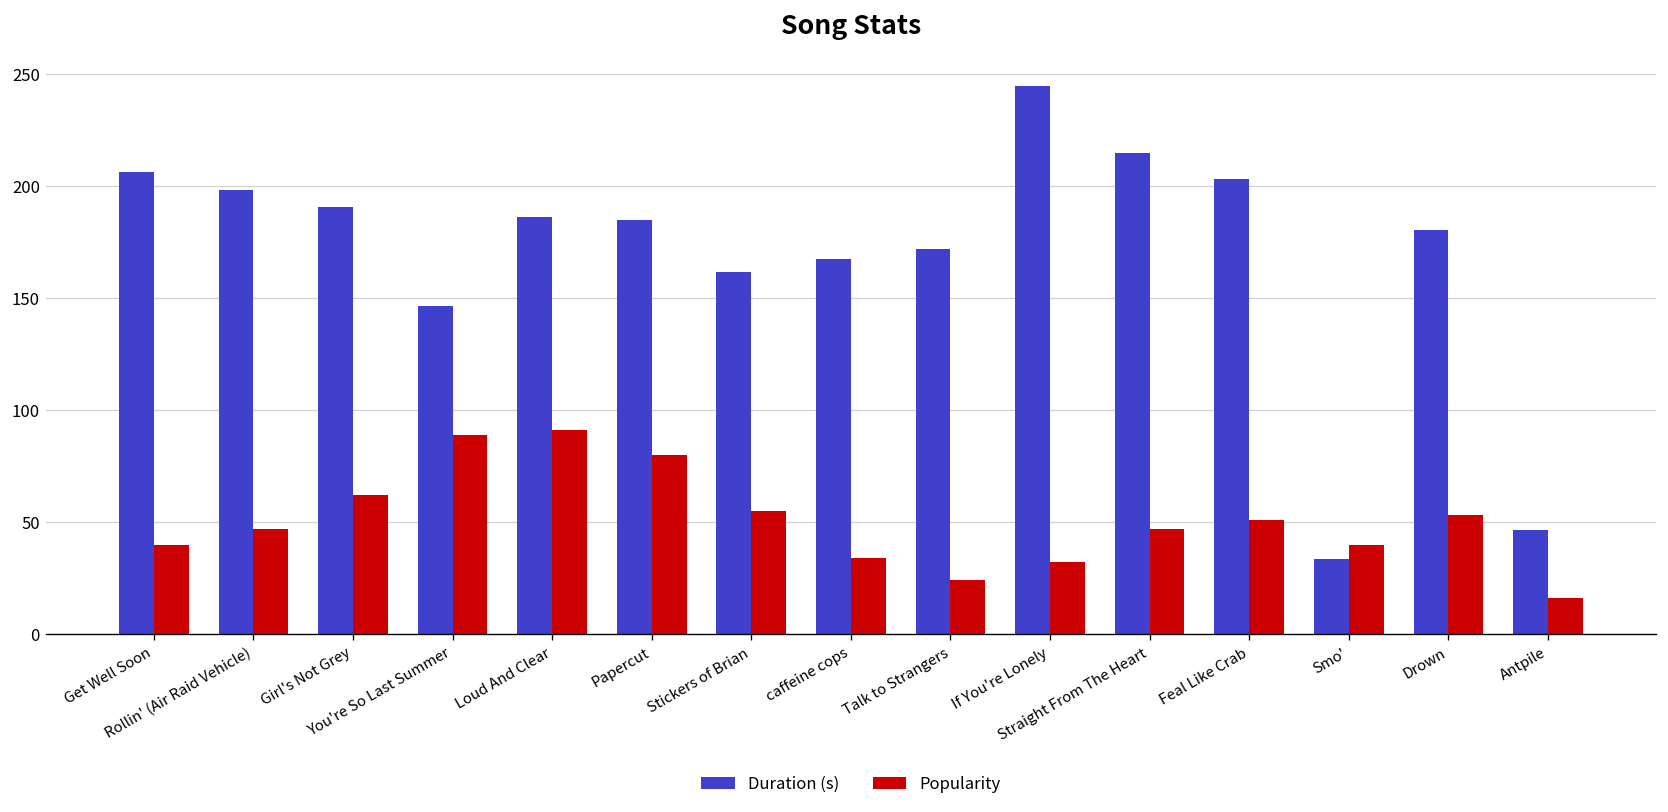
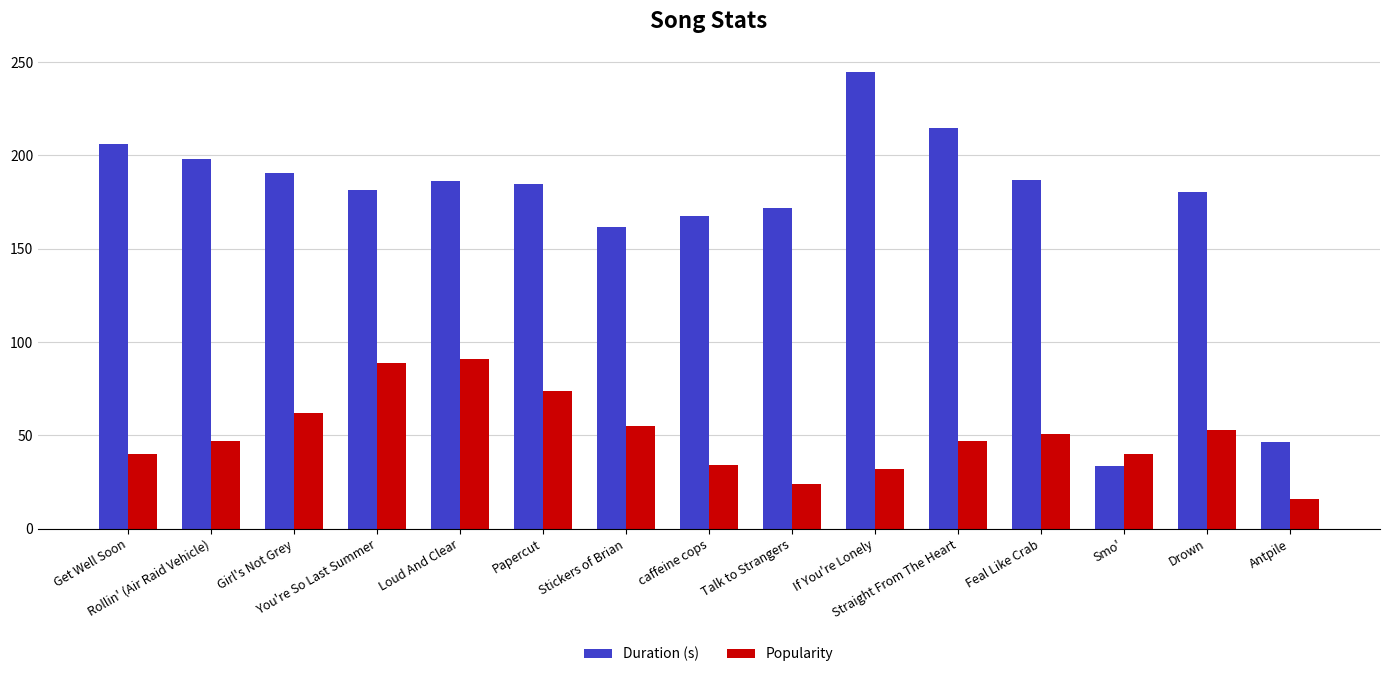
  {
    "Duration (s)": {
      "Get Well Soon": 206,
      "Rollin' (Air Raid Vehicle)": 198,
      "Girl's Not Grey": 190,
-     "You're So Last Summer": 146,
+     "You're So Last Summer": 181,
      "Loud And Clear": 186,
      "Papercut": 185,
      "Stickers of Brian": 162,
      "caffeine cops": 168,
      "Talk to Strangers": 172,
      "If You're Lonely": 245,
      "Straight From The Heart": 215,
-     "Feal Like Crab": 203,
+     "Feal Like Crab": 187,
      "Smo'": 33,
      "Drown": 180,
      "Antpile": 47
    },
    "Popularity": {
      "Get Well Soon": 40,
      "Rollin' (Air Raid Vehicle)": 47,
      "Girl's Not Grey": 62,
      "You're So Last Summer": 89,
      "Loud And Clear": 91,
-     "Papercut": 80,
+     "Papercut": 74,
      "Stickers of Brian": 55,
      "caffeine cops": 34,
      "Talk to Strangers": 24,
      "If You're Lonely": 32,
      "Straight From The Heart": 47,
      "Feal Like Crab": 51,
      "Smo'": 40,
      "Drown": 53,
      "Antpile": 16
    }
  }
